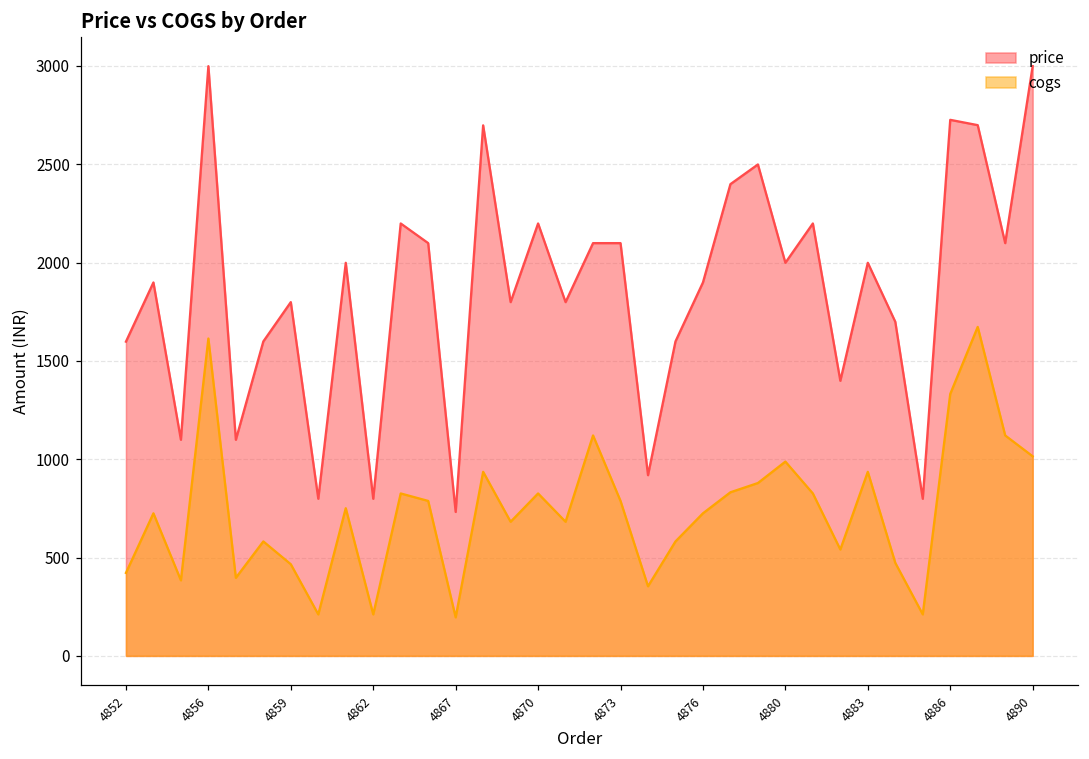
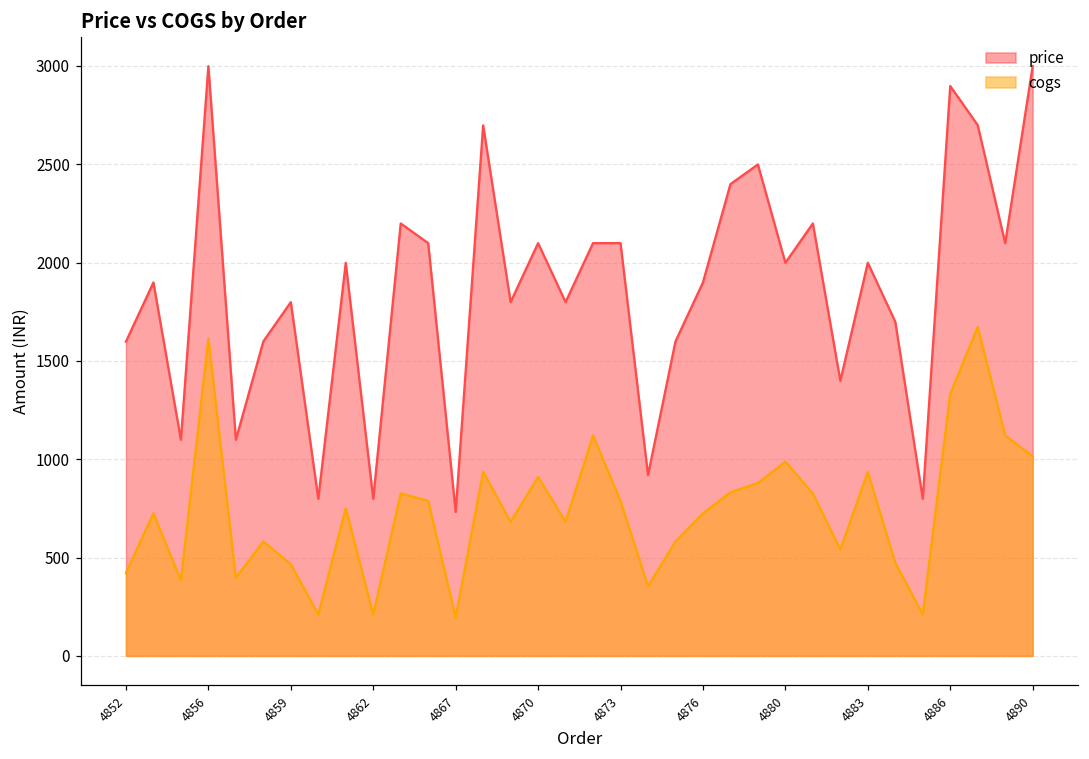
  {
    "price": {
      "4852": 1600,
      "4856": 3000,
      "4859": 1800,
      "4862": 800,
      "4867": 730,
-     "4870": 2200,
+     "4870": 2100,
      "4873": 2100,
      "4876": 1900,
      "4880": 2000,
      "4883": 2000,
-     "4886": 2730,
+     "4886": 2900,
      "4890": 3000
    },
    "cogs": {
      "4852": 420,
      "4856": 1610,
      "4859": 470,
      "4862": 210,
      "4867": 200,
-     "4870": 830,
+     "4870": 910,
      "4873": 790,
      "4876": 730,
      "4880": 990,
      "4883": 940,
      "4886": 1330,
      "4890": 1020
    }
  }
